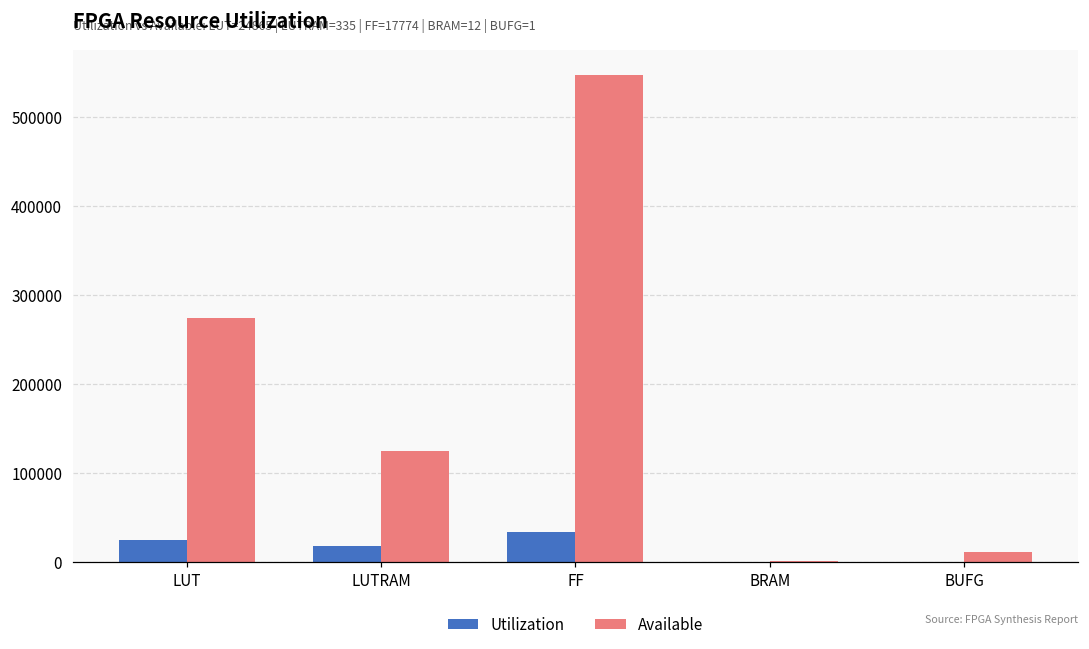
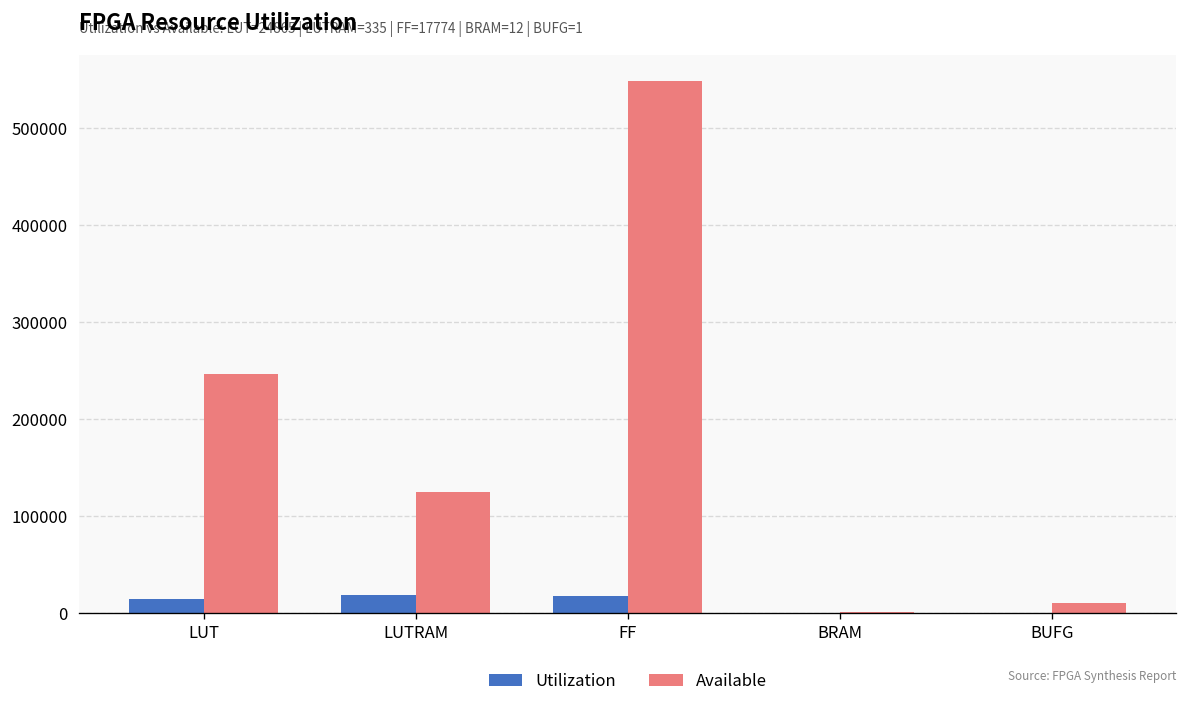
  {
    "Utilization": {
-     "LUT": 20000,
+     "LUT": 10000,
      "LUTRAM": 20000,
-     "FF": 30000
+     "FF": 20000
    },
    "Available": {
-     "LUT": 270000,
+     "LUT": 250000,
      "LUTRAM": 120000,
      "FF": 550000,
      "BUFG": 10000
    }
  }
